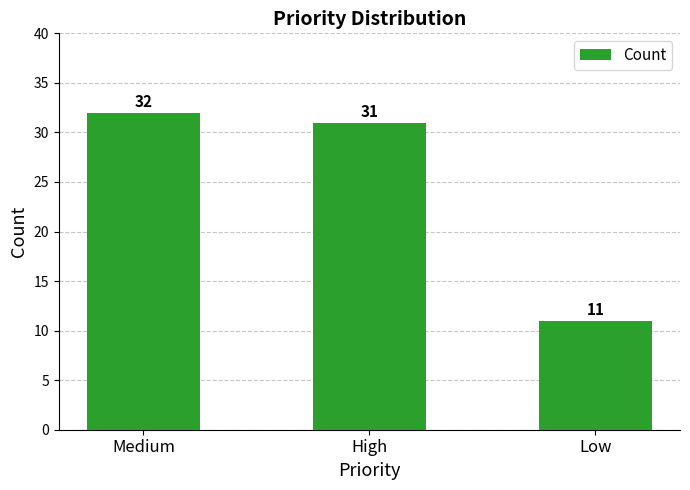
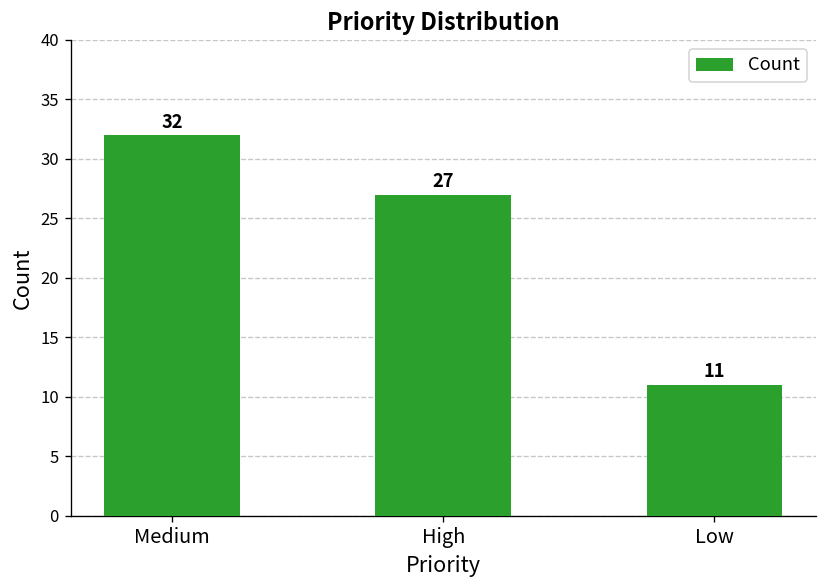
  {
    "Medium": 32,
-   "High": 31,
+   "High": 27,
    "Low": 11
  }
